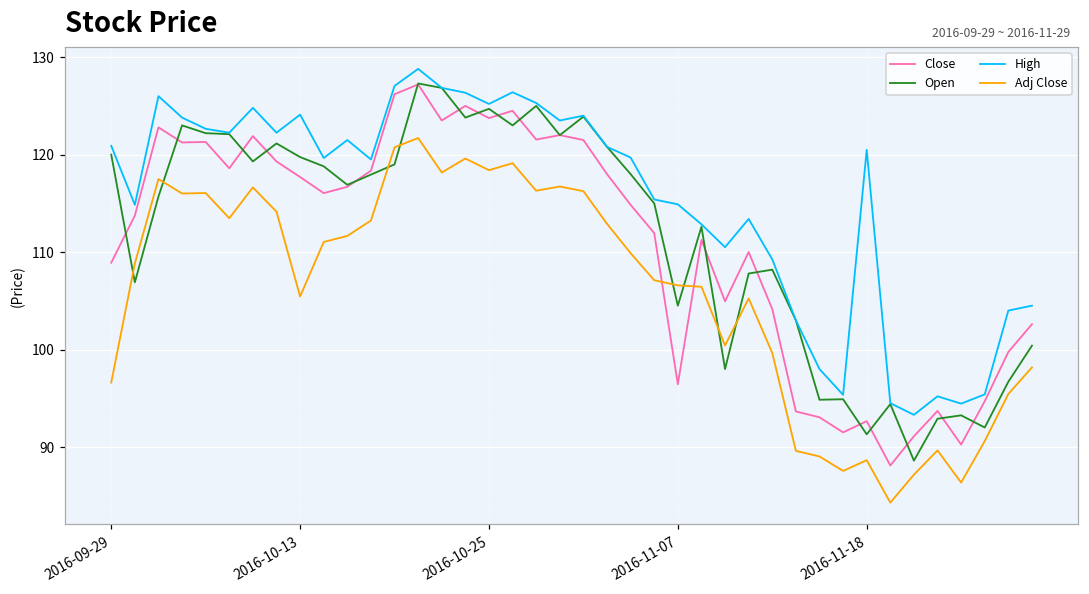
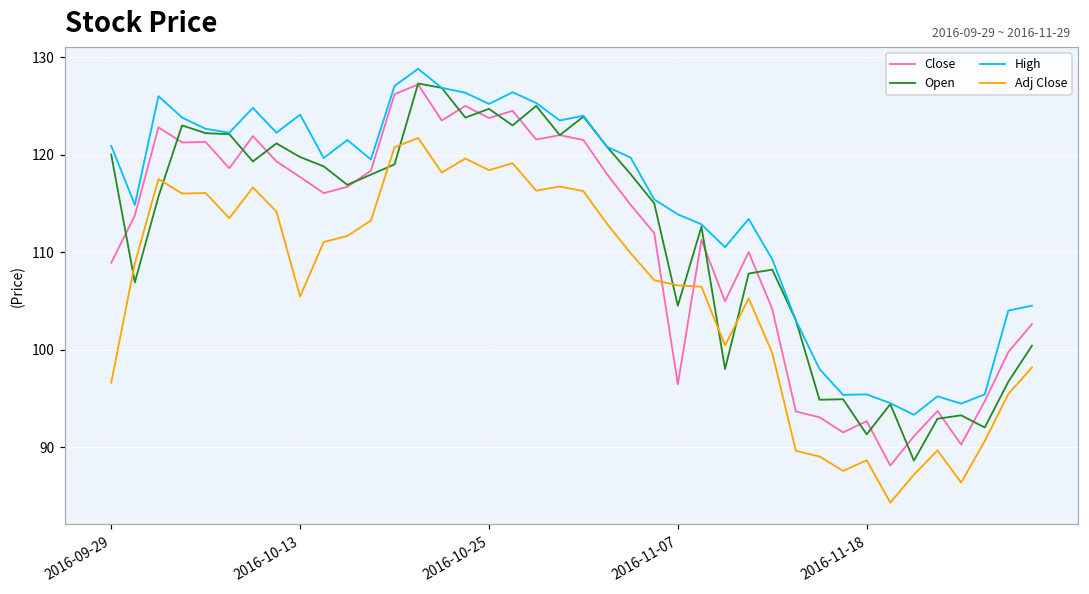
  {
    "Close": {
      "2016-09-29": 109,
      "2016-10-13": 118,
      "2016-10-25": 124,
      "2016-11-07": 96,
      "2016-11-18": 93
    },
    "Open": {
      "2016-09-29": 120,
      "2016-10-13": 120,
      "2016-10-25": 125,
      "2016-11-07": 105,
      "2016-11-18": 91
    },
    "High": {
      "2016-09-29": 121,
      "2016-10-13": 124,
      "2016-10-25": 125,
-     "2016-11-07": 115,
-     "2016-11-18": 120
+     "2016-11-07": 114,
+     "2016-11-18": 95
    },
    "Adj Close": {
      "2016-09-29": 97,
      "2016-10-13": 105,
      "2016-10-25": 118,
      "2016-11-07": 107,
      "2016-11-18": 89
    }
  }
